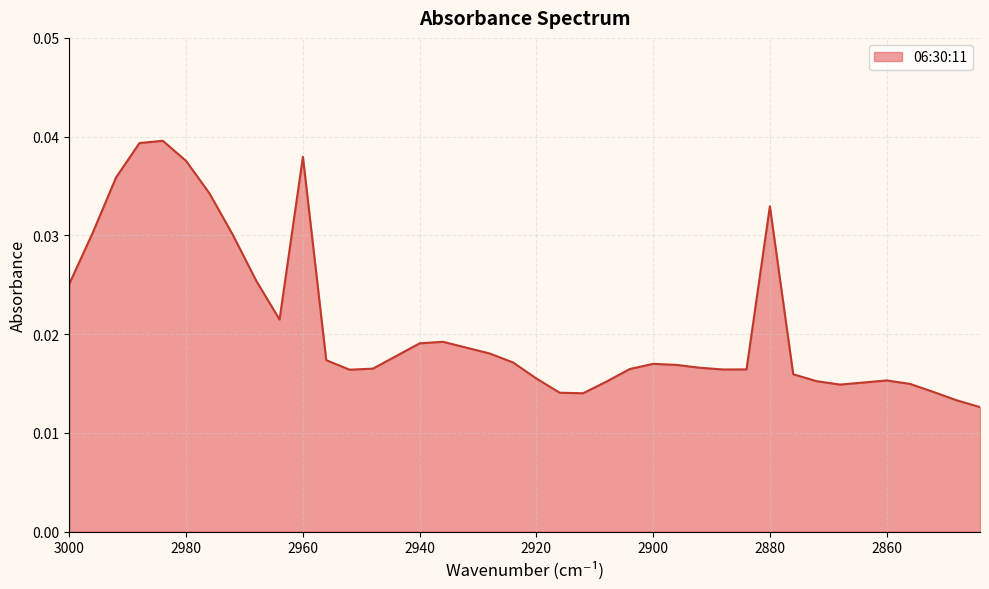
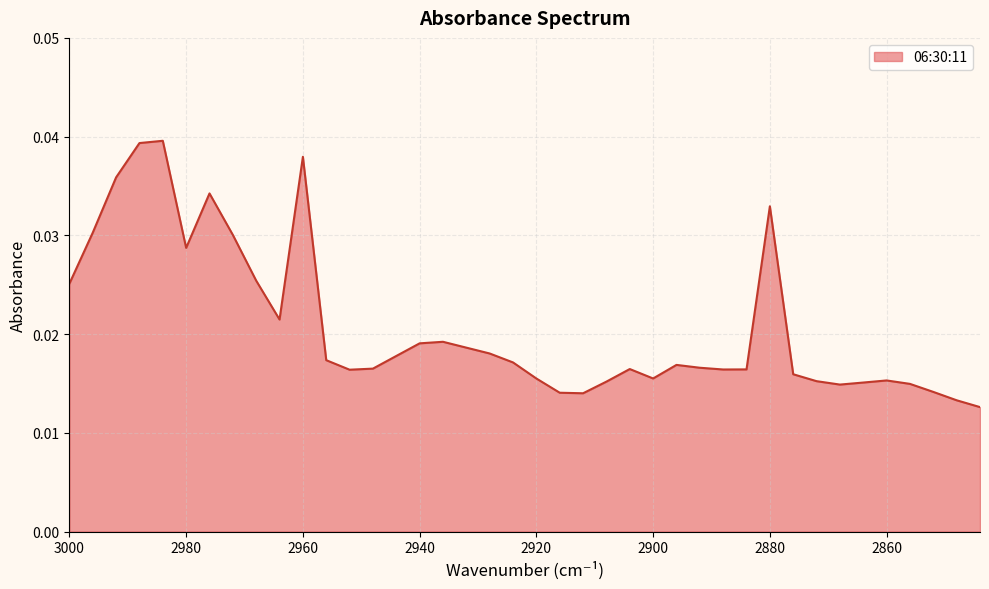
  {
    "3000": 0.025,
-   "2980": 0.038,
+   "2980": 0.029,
    "2960": 0.038,
    "2940": 0.019,
    "2920": 0.016,
-   "2900": 0.017,
+   "2900": 0.016,
    "2880": 0.033,
    "2860": 0.015
  }
